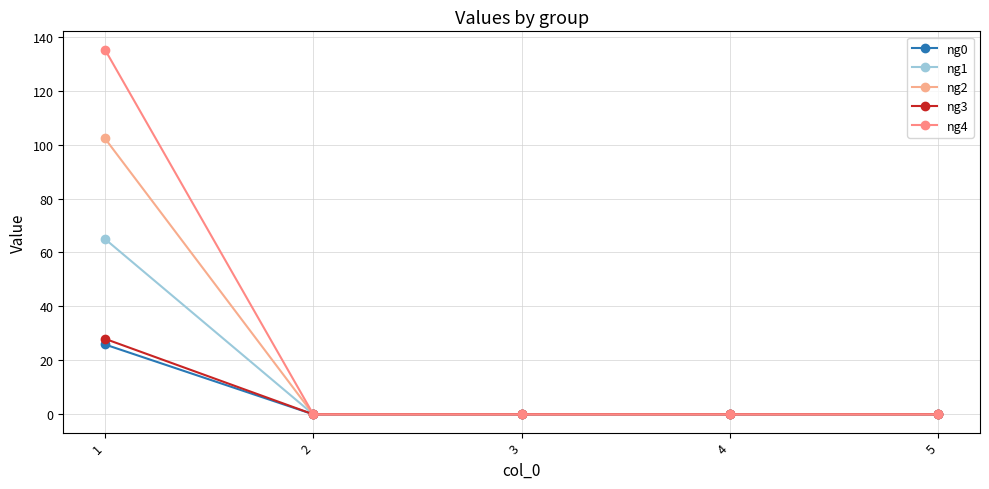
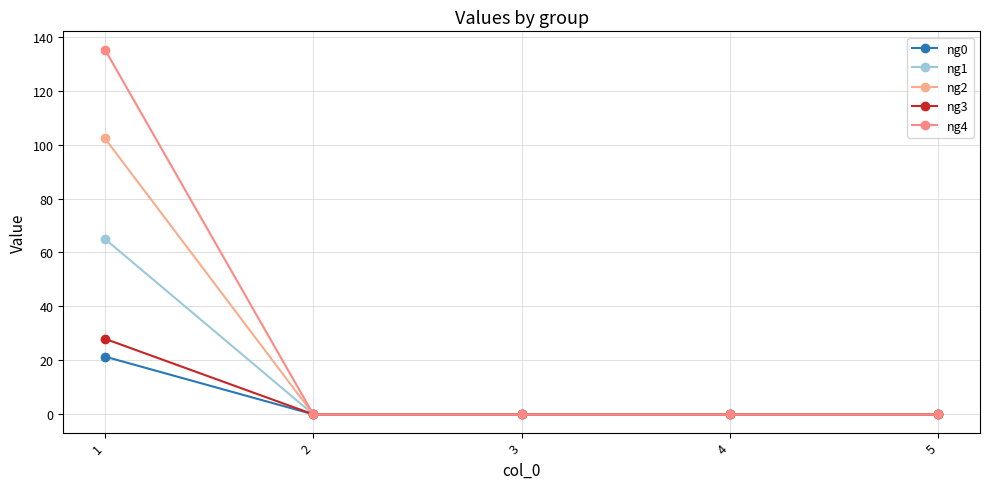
  {
    "ng0": {
-     "1": 26
+     "1": 21
    },
    "ng1": {
      "1": 65
    },
    "ng3": {
      "1": 28
    }
  }
